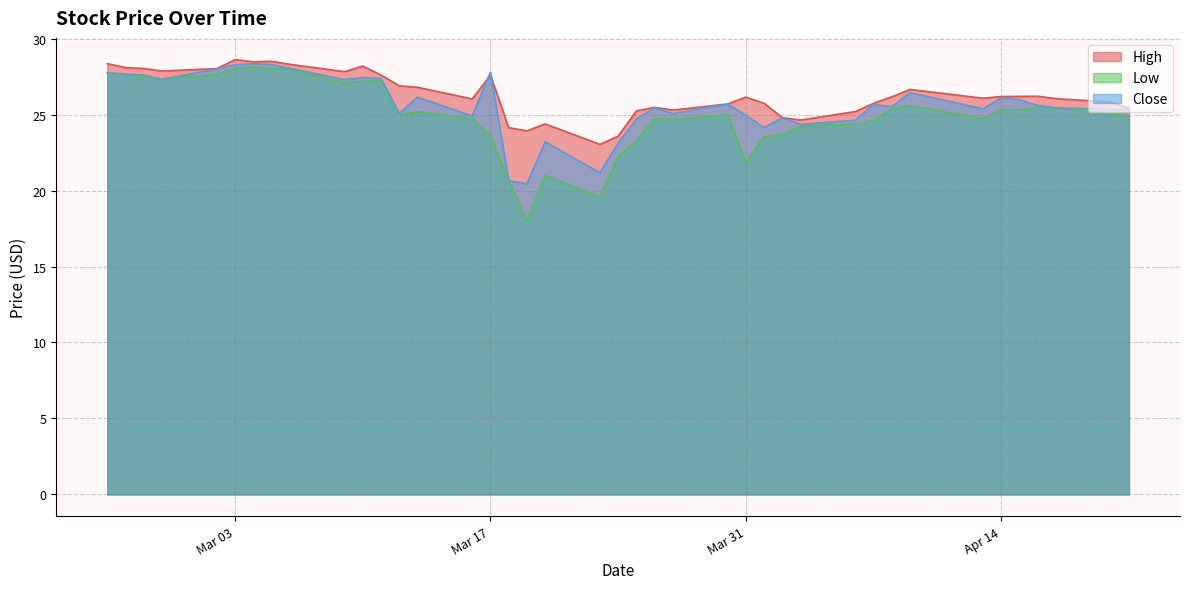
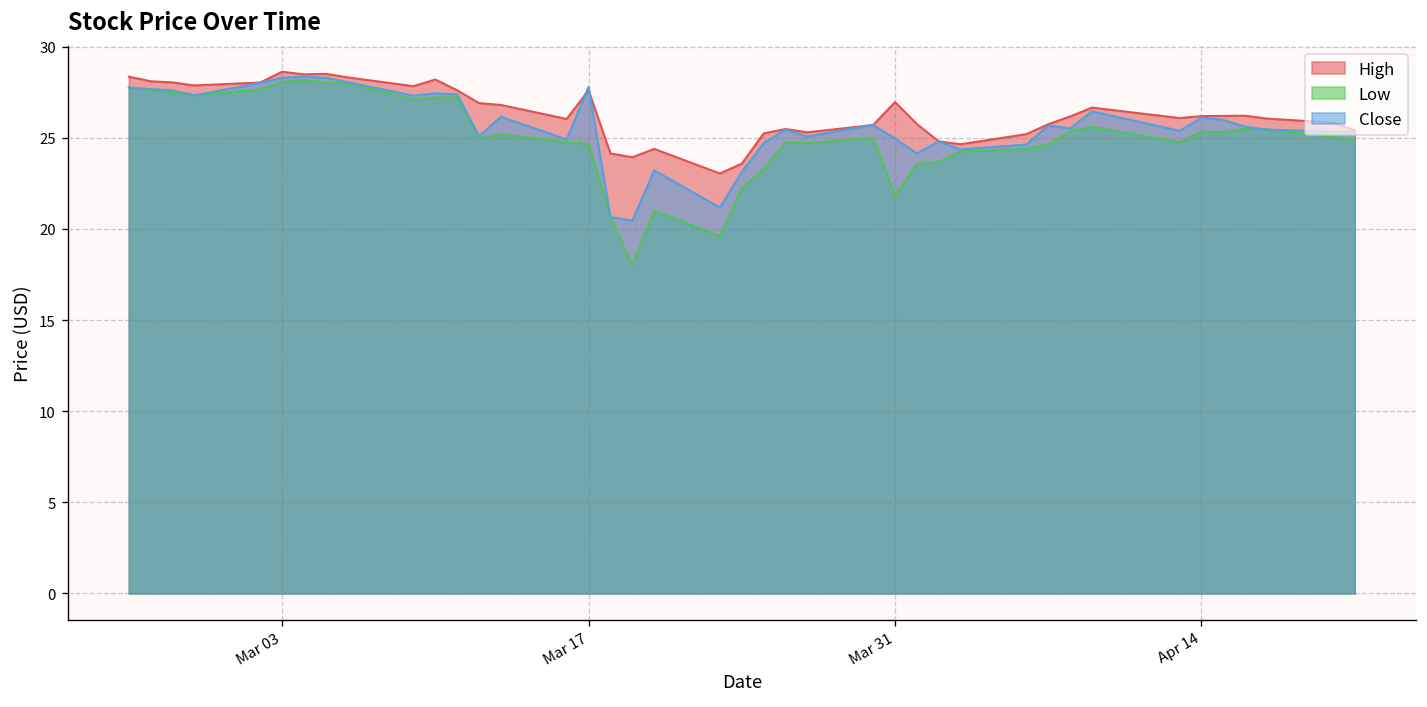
  {
    "High": {
      "Mar 03": 28.6,
      "Mar 17": 27.6,
-     "Mar 31": 26.1
+     "Mar 31": 27.0
    },
    "Low": {
      "Mar 03": 28.1,
-     "Mar 17": 23.6,
+     "Mar 17": 24.7,
      "Mar 31": 21.8,
      "Apr 14": 25.3
    },
    "Close": {
      "Mar 03": 28.3,
      "Mar 17": 27.8,
      "Mar 31": 25.0
    }
  }
